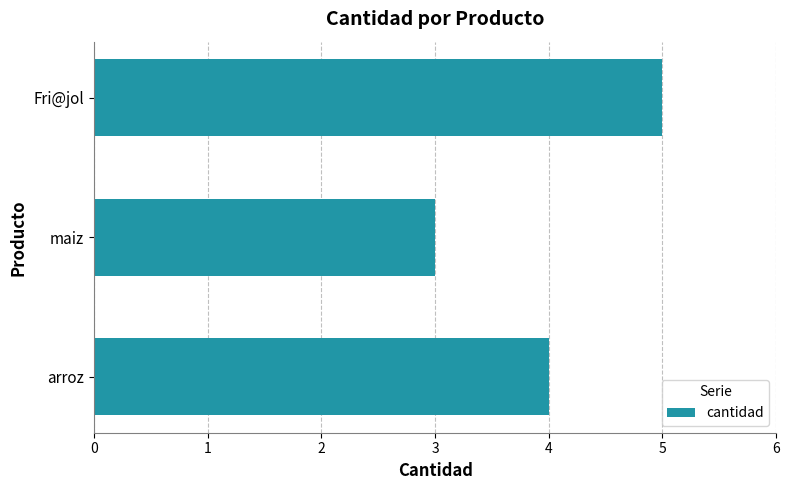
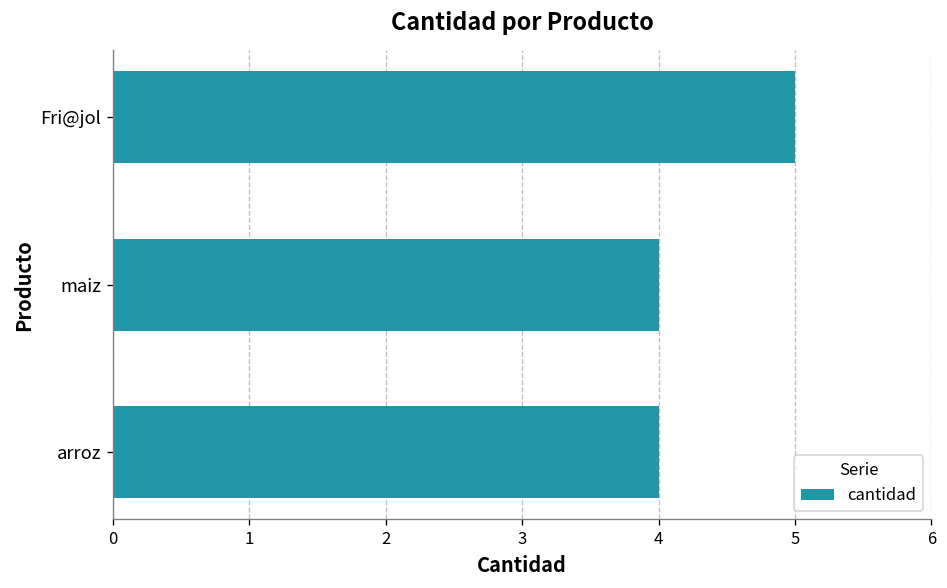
  {
    "Fri@jol": 5,
-   "maiz": 3,
+   "maiz": 4,
    "arroz": 4
  }
